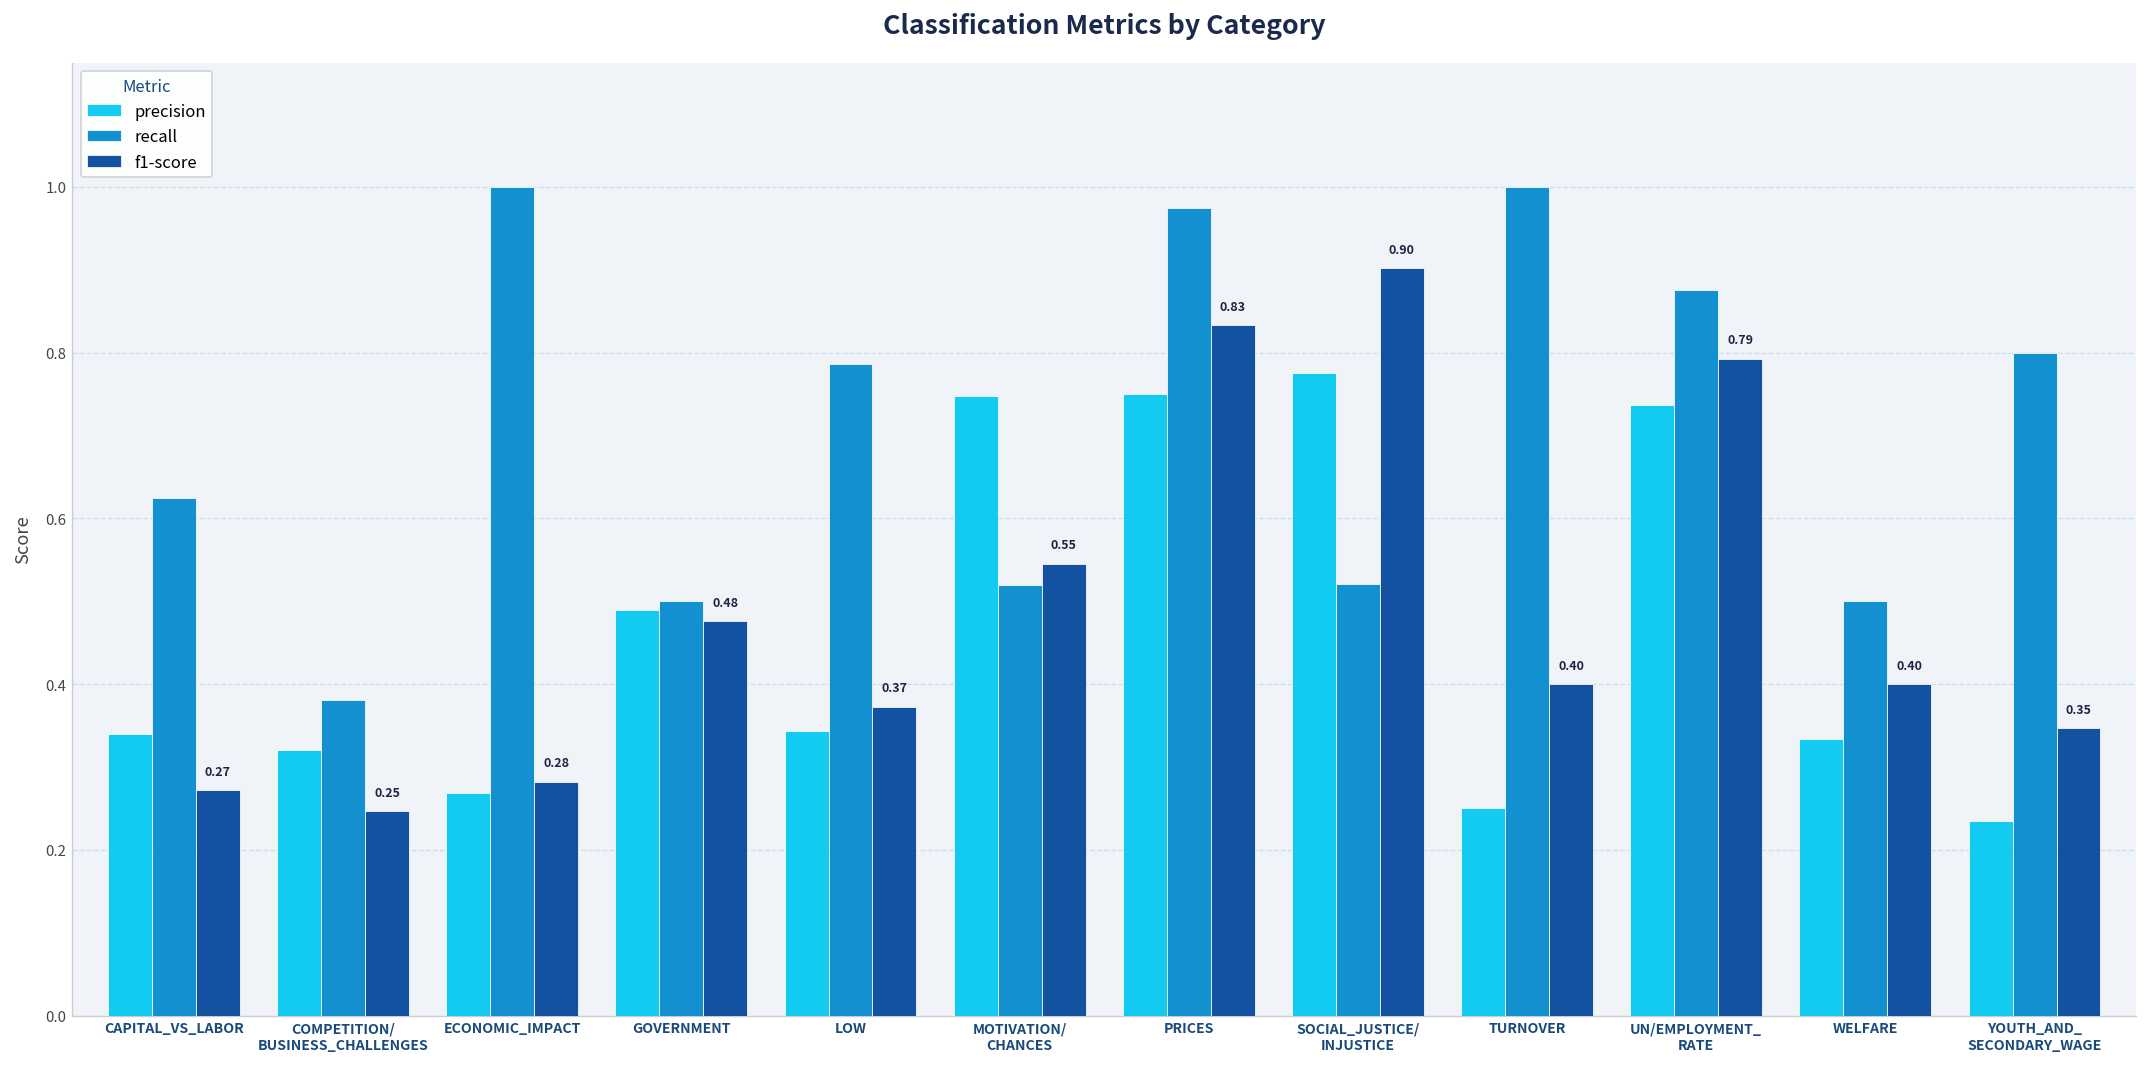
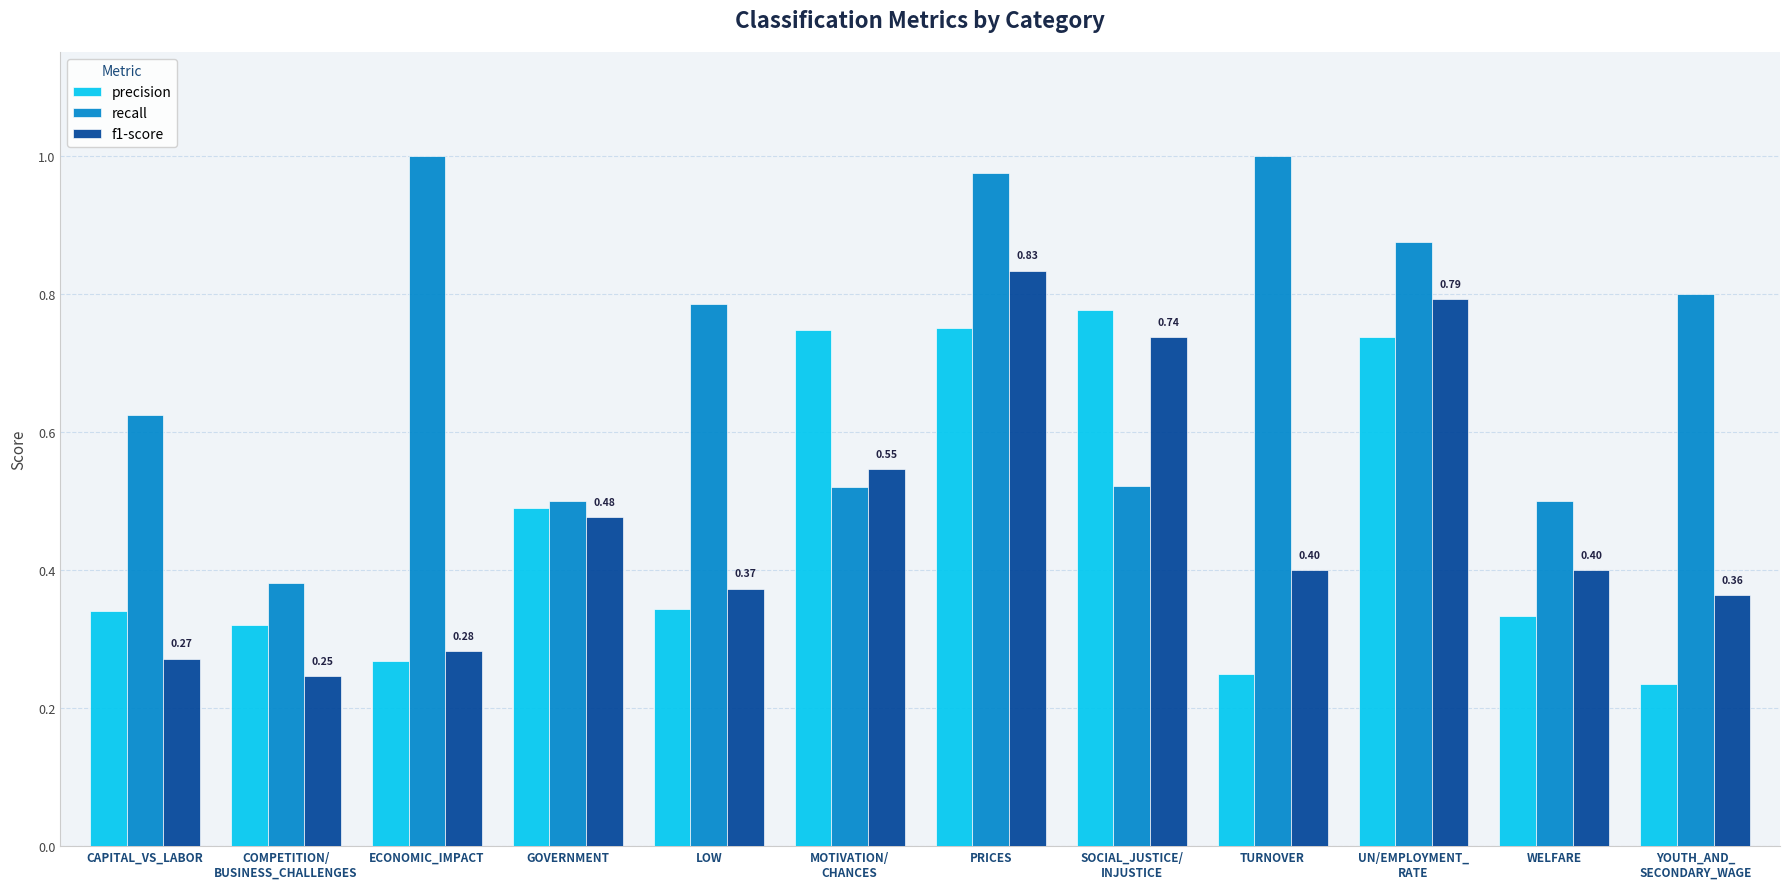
  {
    "precision": {
      "CAPITAL_VS_LABOR": 0.34,
      "COMPETITION/ BUSINESS_CHALLENGES": 0.32,
      "ECONOMIC_IMPACT": 0.27,
      "GOVERNMENT": 0.49,
      "LOW": 0.34,
      "MOTIVATION/ CHANCES": 0.75,
      "PRICES": 0.75,
      "SOCIAL_JUSTICE/ INJUSTICE": 0.78,
      "TURNOVER": 0.25,
      "UN/EMPLOYMENT_ RATE": 0.74,
      "WELFARE": 0.33,
      "YOUTH_AND_ SECONDARY_WAGE": 0.24
    },
    "recall": {
      "CAPITAL_VS_LABOR": 0.63,
      "COMPETITION/ BUSINESS_CHALLENGES": 0.38,
      "ECONOMIC_IMPACT": 1.00,
      "GOVERNMENT": 0.50,
      "LOW": 0.79,
      "MOTIVATION/ CHANCES": 0.52,
      "PRICES": 0.97,
      "SOCIAL_JUSTICE/ INJUSTICE": 0.52,
      "TURNOVER": 1.00,
      "UN/EMPLOYMENT_ RATE": 0.88,
      "WELFARE": 0.50,
      "YOUTH_AND_ SECONDARY_WAGE": 0.80
    },
    "f1-score": {
      "CAPITAL_VS_LABOR": 0.27,
      "COMPETITION/ BUSINESS_CHALLENGES": 0.25,
      "ECONOMIC_IMPACT": 0.28,
      "GOVERNMENT": 0.48,
      "LOW": 0.37,
      "MOTIVATION/ CHANCES": 0.55,
      "PRICES": 0.83,
-     "SOCIAL_JUSTICE/ INJUSTICE": 0.90,
+     "SOCIAL_JUSTICE/ INJUSTICE": 0.74,
      "TURNOVER": 0.40,
      "UN/EMPLOYMENT_ RATE": 0.79,
      "WELFARE": 0.40,
-     "YOUTH_AND_ SECONDARY_WAGE": 0.35
+     "YOUTH_AND_ SECONDARY_WAGE": 0.36
    }
  }
